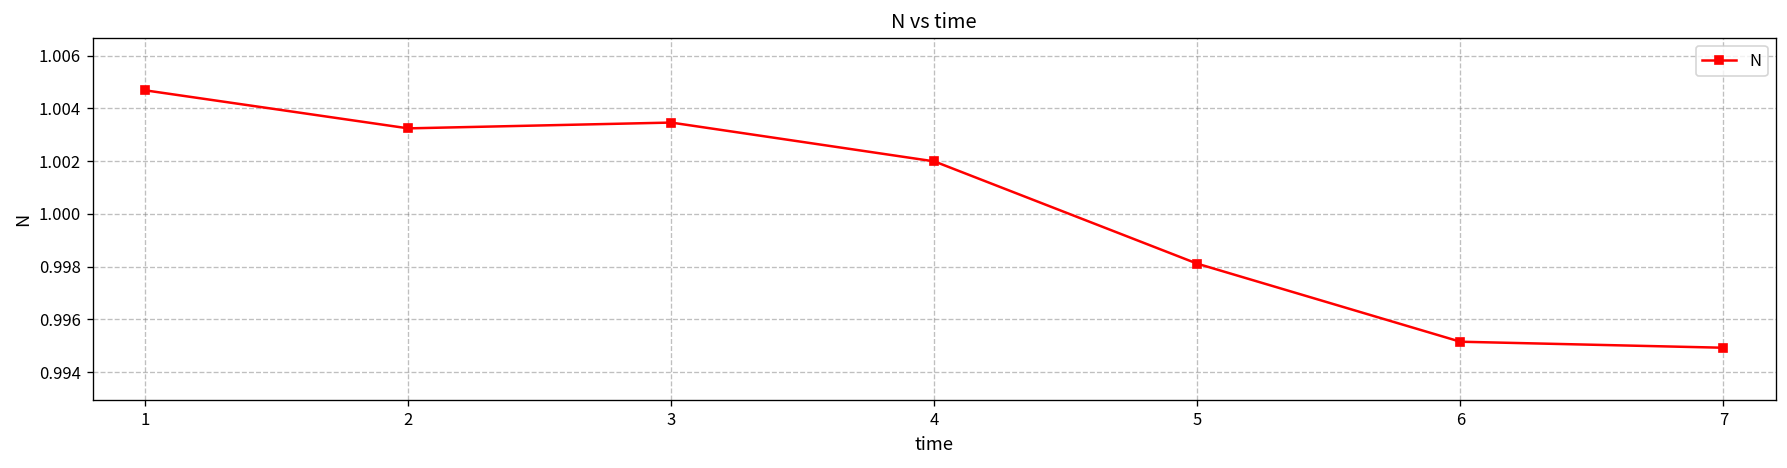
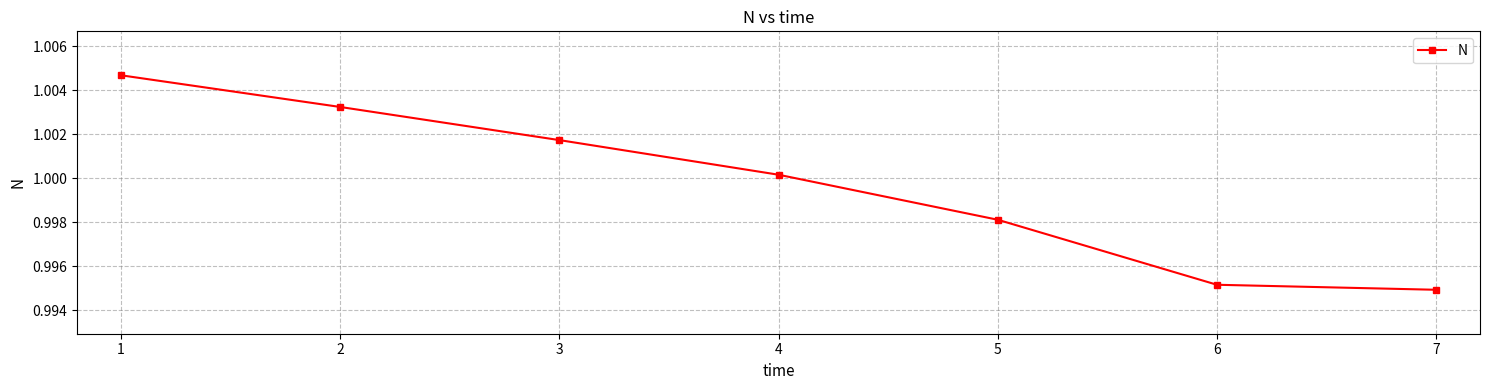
  {
    "1": 1.0047,
    "2": 1.0032,
-   "3": 1.0035,
-   "4": 1.0020,
+   "3": 1.0017,
+   "4": 1.0002,
    "5": 0.9981,
    "6": 0.9952,
    "7": 0.9949
  }
